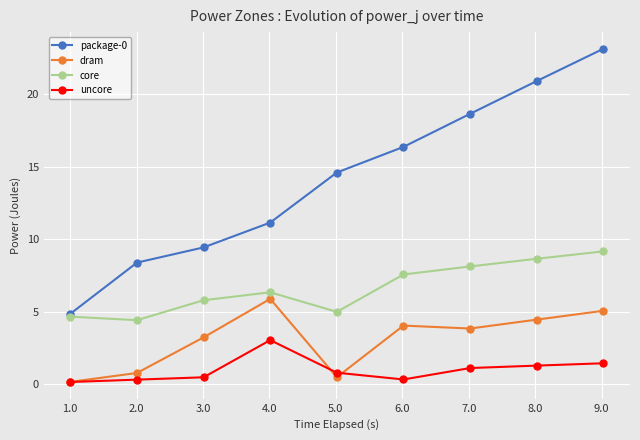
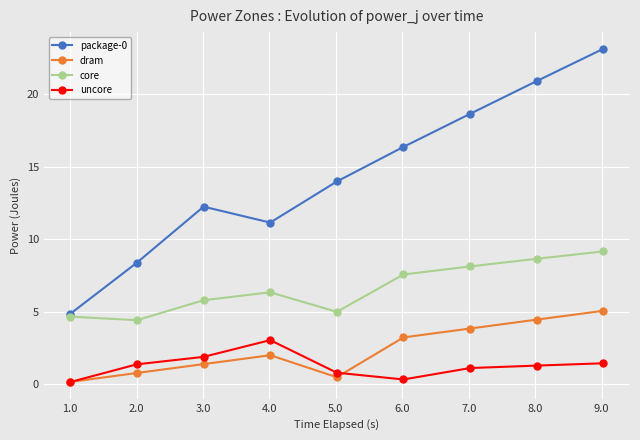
  {
    "package-0": {
      "1.0": 4.9,
      "2.0": 8.4,
-     "3.0": 9.4,
+     "3.0": 12.3,
      "4.0": 11.2,
-     "5.0": 14.6,
+     "5.0": 14.0,
      "6.0": 16.4
    },
    "dram": {
      "2.0": 0.8,
-     "3.0": 3.2,
-     "4.0": 5.9,
+     "3.0": 1.4,
+     "4.0": 2.0,
      "5.0": 0.5,
-     "6.0": 4.1
+     "6.0": 3.2
    },
    "core": {
      "1.0": 4.7,
      "2.0": 4.4,
      "3.0": 5.8,
      "4.0": 6.3,
      "5.0": 5.0,
      "6.0": 7.6
    },
    "uncore": {
-     "2.0": 0.3,
-     "3.0": 0.5,
+     "2.0": 1.4,
+     "3.0": 1.9,
      "4.0": 3.0,
      "5.0": 0.8,
      "6.0": 0.3
    }
  }
